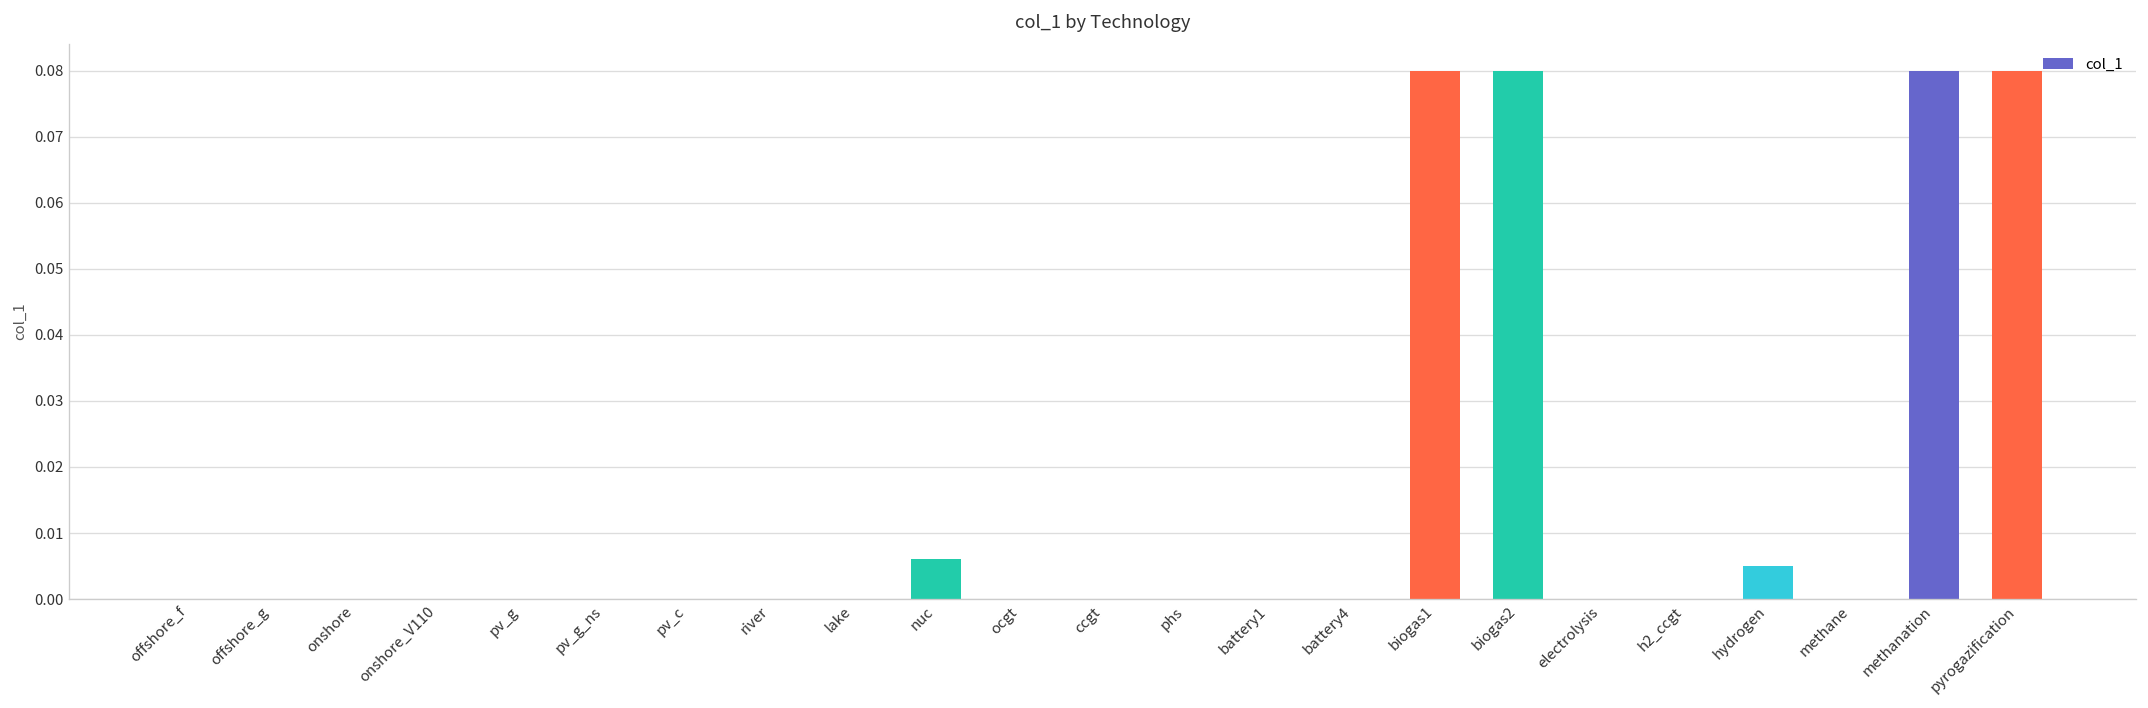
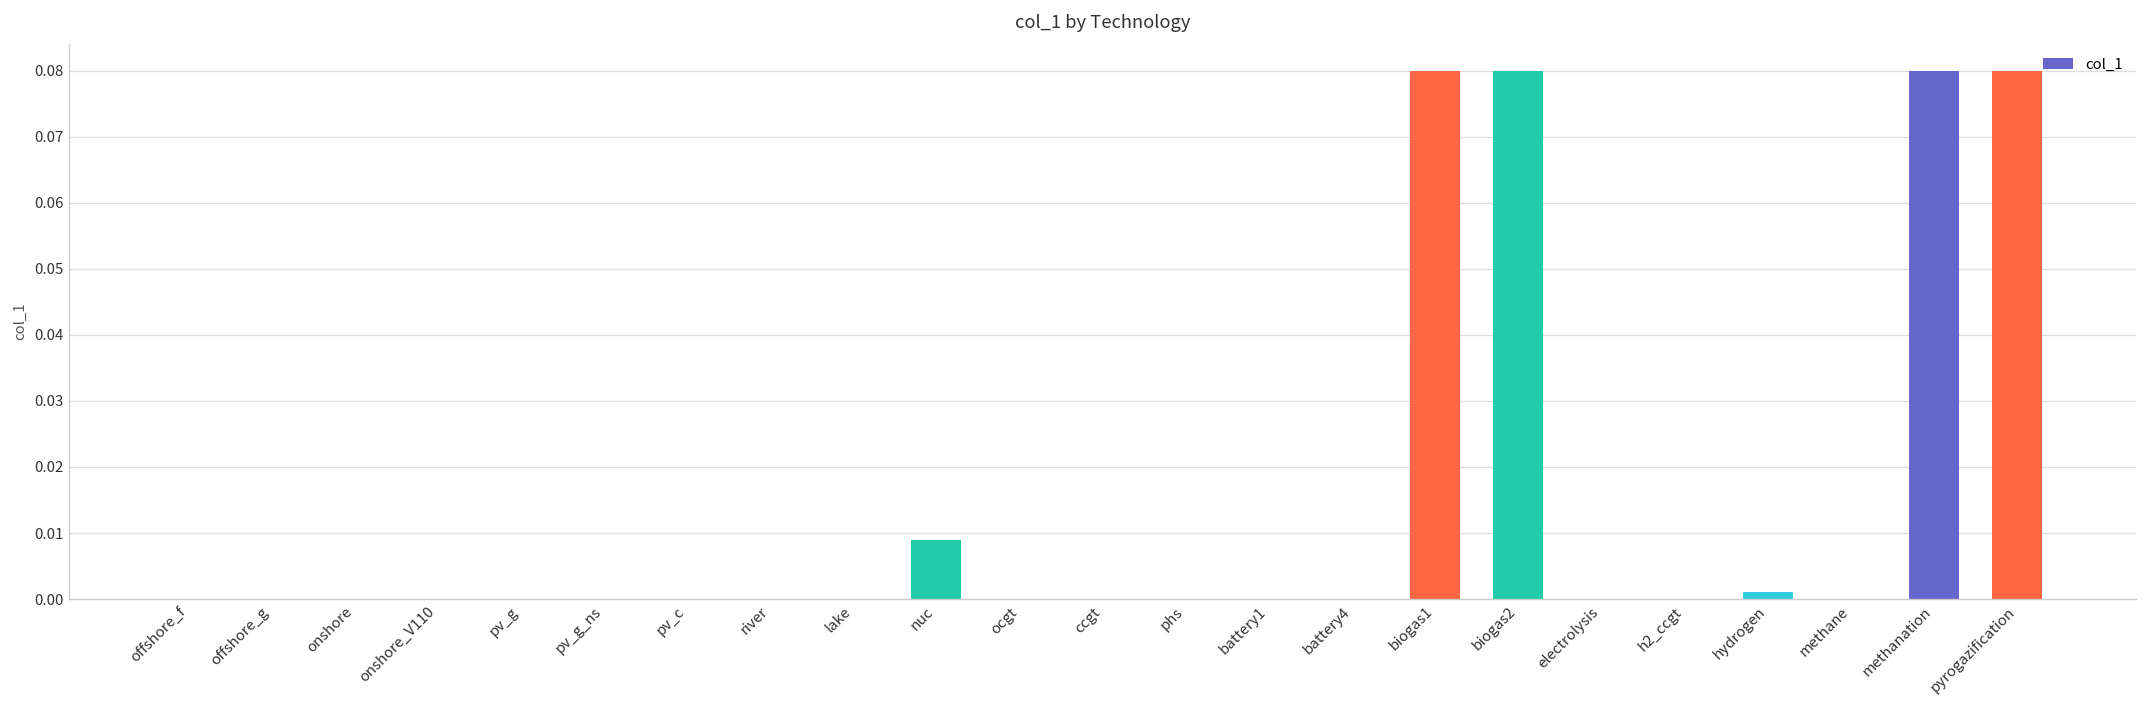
  {
    "offshore_f": 0.000,
    "offshore_g": 0.000,
    "onshore": 0.000,
    "onshore_V110": 0.000,
    "pv_g": 0.000,
    "pv_g_ns": 0.000,
    "pv_c": 0.000,
    "river": 0.000,
    "lake": 0.000,
-   "nuc": 0.006,
+   "nuc": 0.009,
    "ocgt": 0.000,
    "ccgt": 0.000,
    "phs": 0.000,
    "battery1": 0.000,
    "battery4": 0.000,
    "biogas1": 0.080,
    "biogas2": 0.080,
    "electrolysis": 0.000,
    "h2_ccgt": 0.000,
-   "hydrogen": 0.005,
+   "hydrogen": 0.001,
    "methane": 0.000,
    "methanation": 0.080,
    "pyrogazification": 0.080
  }
